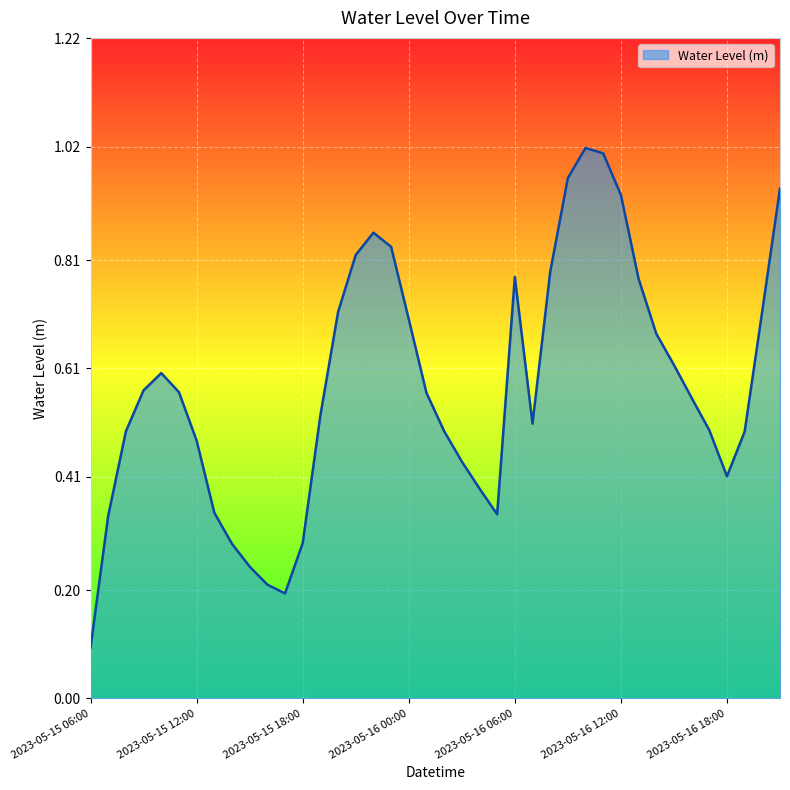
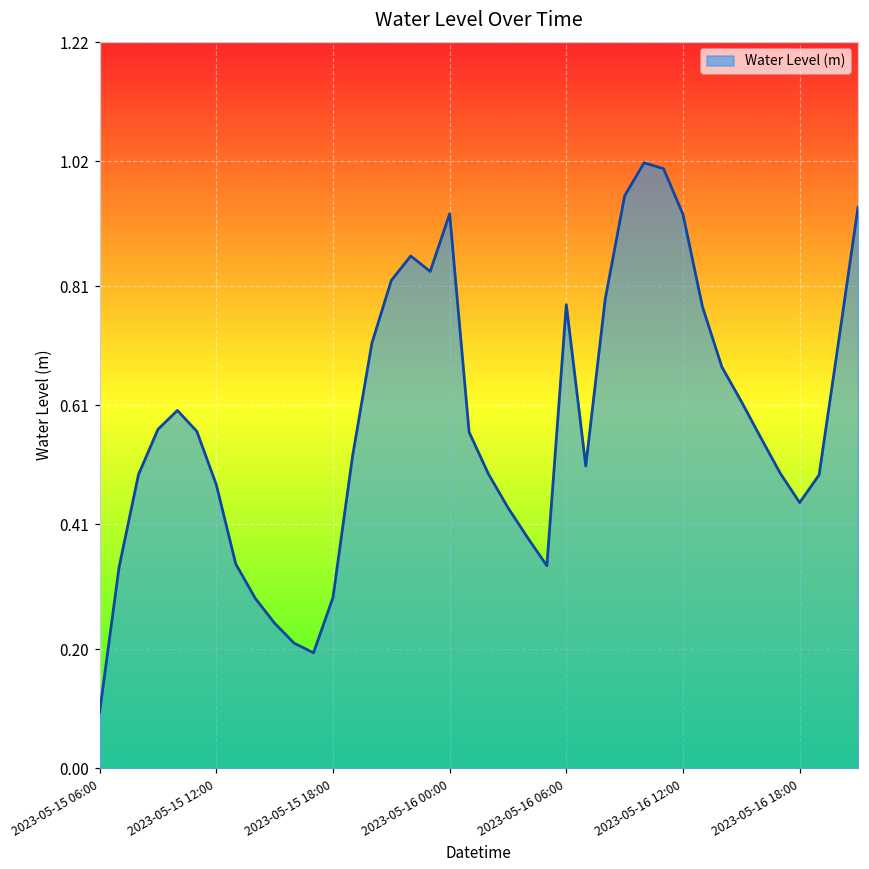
  {
    "2023-05-15 06:00": 0.09,
    "2023-05-15 12:00": 0.48,
    "2023-05-15 18:00": 0.29,
-   "2023-05-16 00:00": 0.70,
+   "2023-05-16 00:00": 0.93,
    "2023-05-16 06:00": 0.78,
    "2023-05-16 12:00": 0.93,
-   "2023-05-16 18:00": 0.41
+   "2023-05-16 18:00": 0.45
  }
